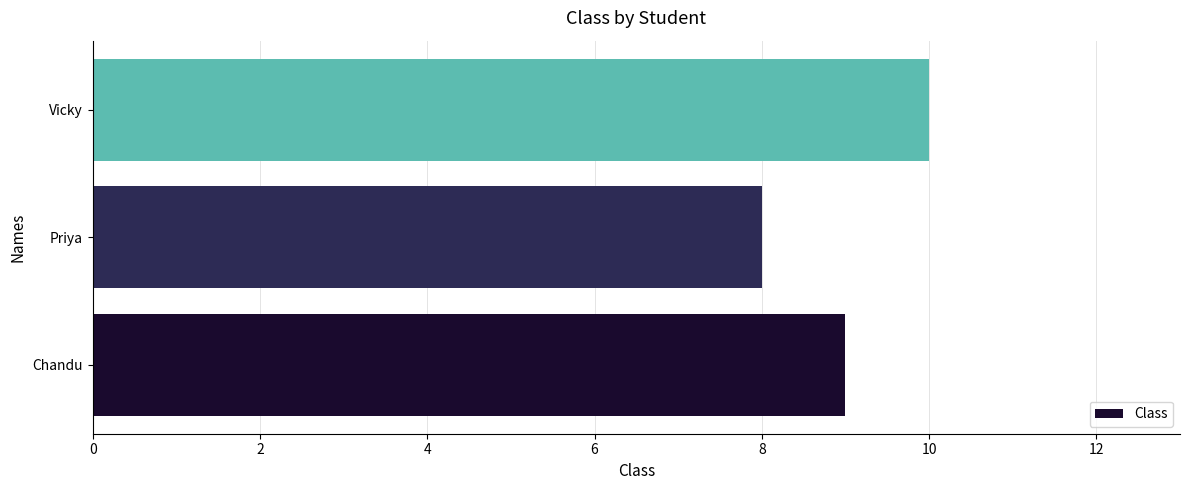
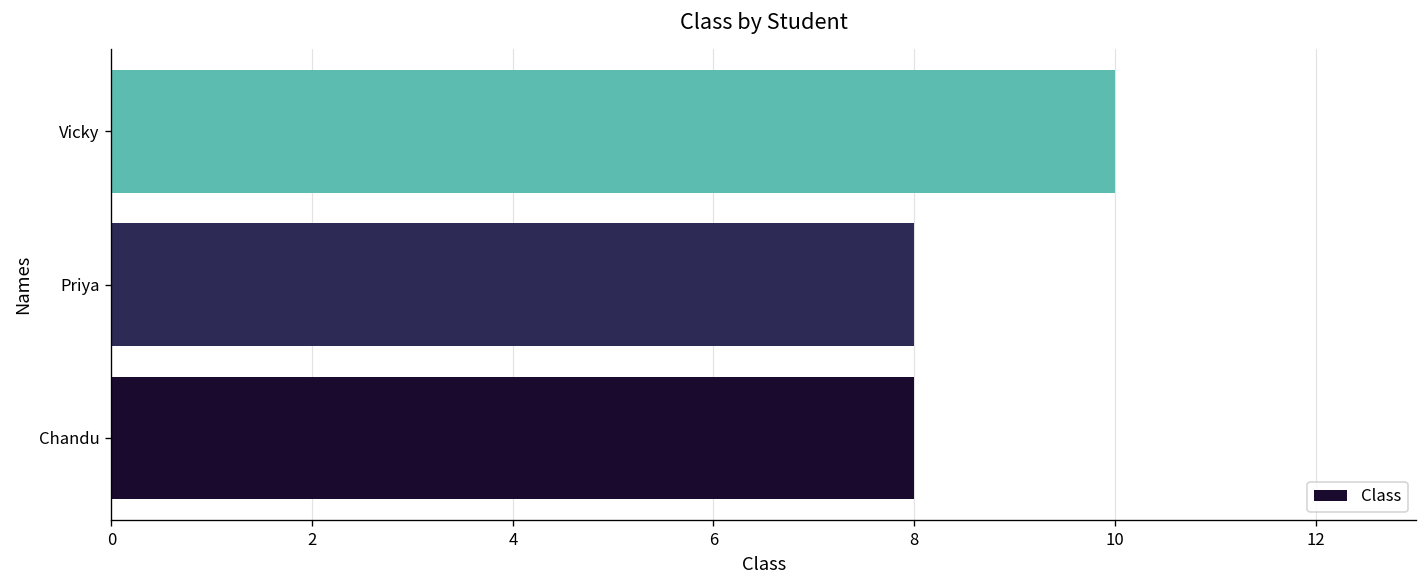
  {
    "Vicky": 10,
    "Priya": 8,
-   "Chandu": 9
+   "Chandu": 8
  }
